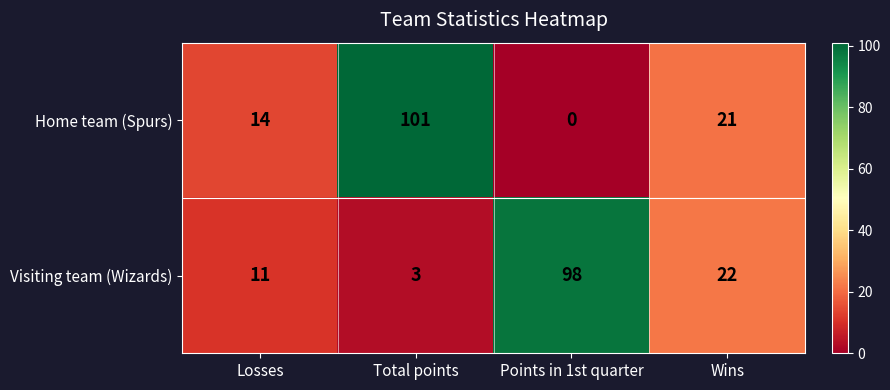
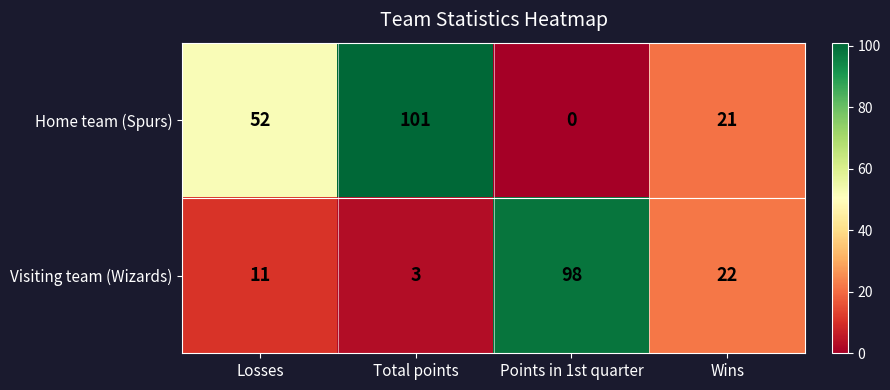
  {
    "Home team (Spurs)": {
-     "Losses": 14,
+     "Losses": 52,
      "Total points": 101,
      "Points in 1st quarter": 0,
      "Wins": 21
    },
    "Visiting team (Wizards)": {
      "Losses": 11,
      "Total points": 3,
      "Points in 1st quarter": 98,
      "Wins": 22
    }
  }
